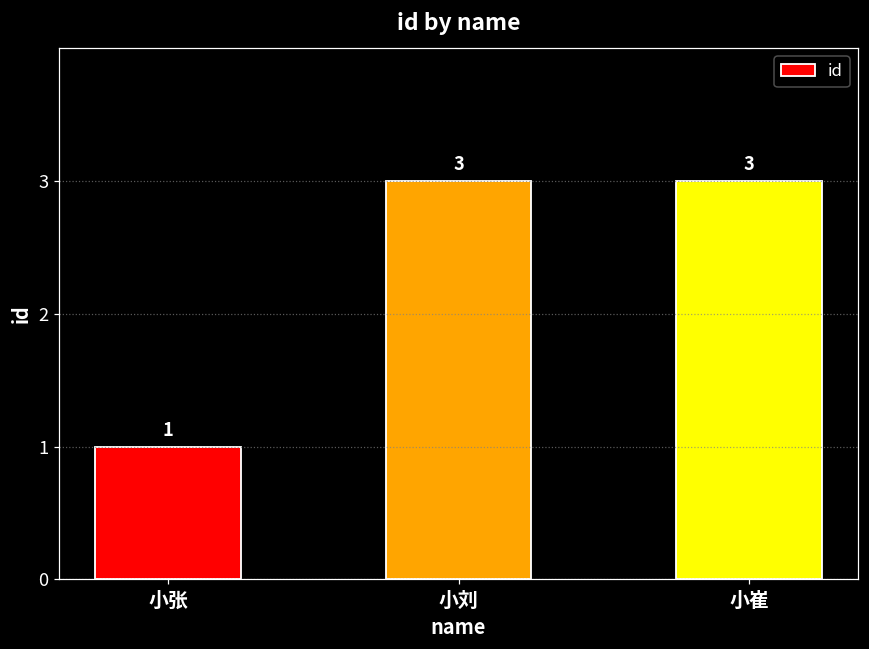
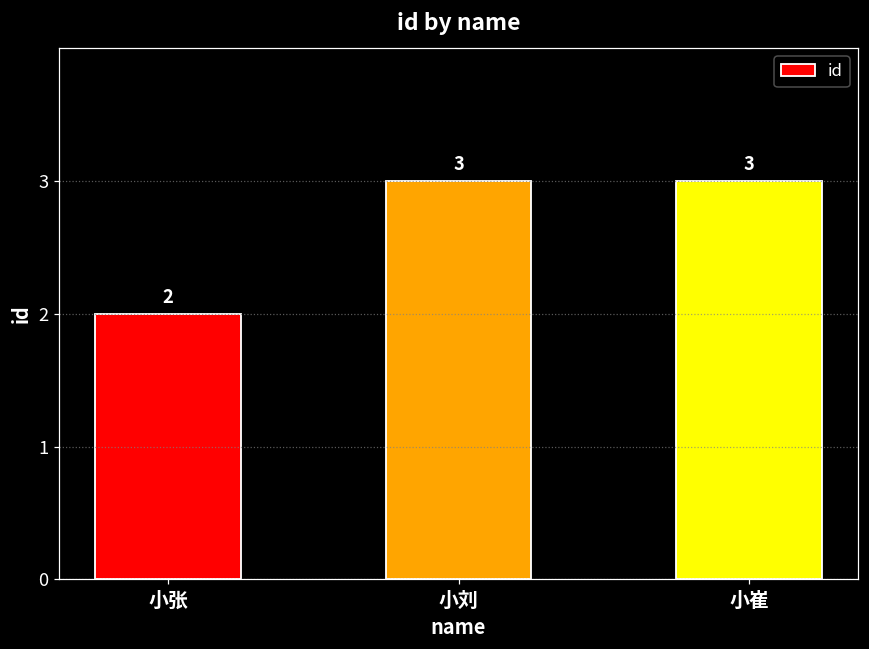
  {
-   "小张": 1,
+   "小张": 2,
    "小刘": 3,
    "小崔": 3
  }
